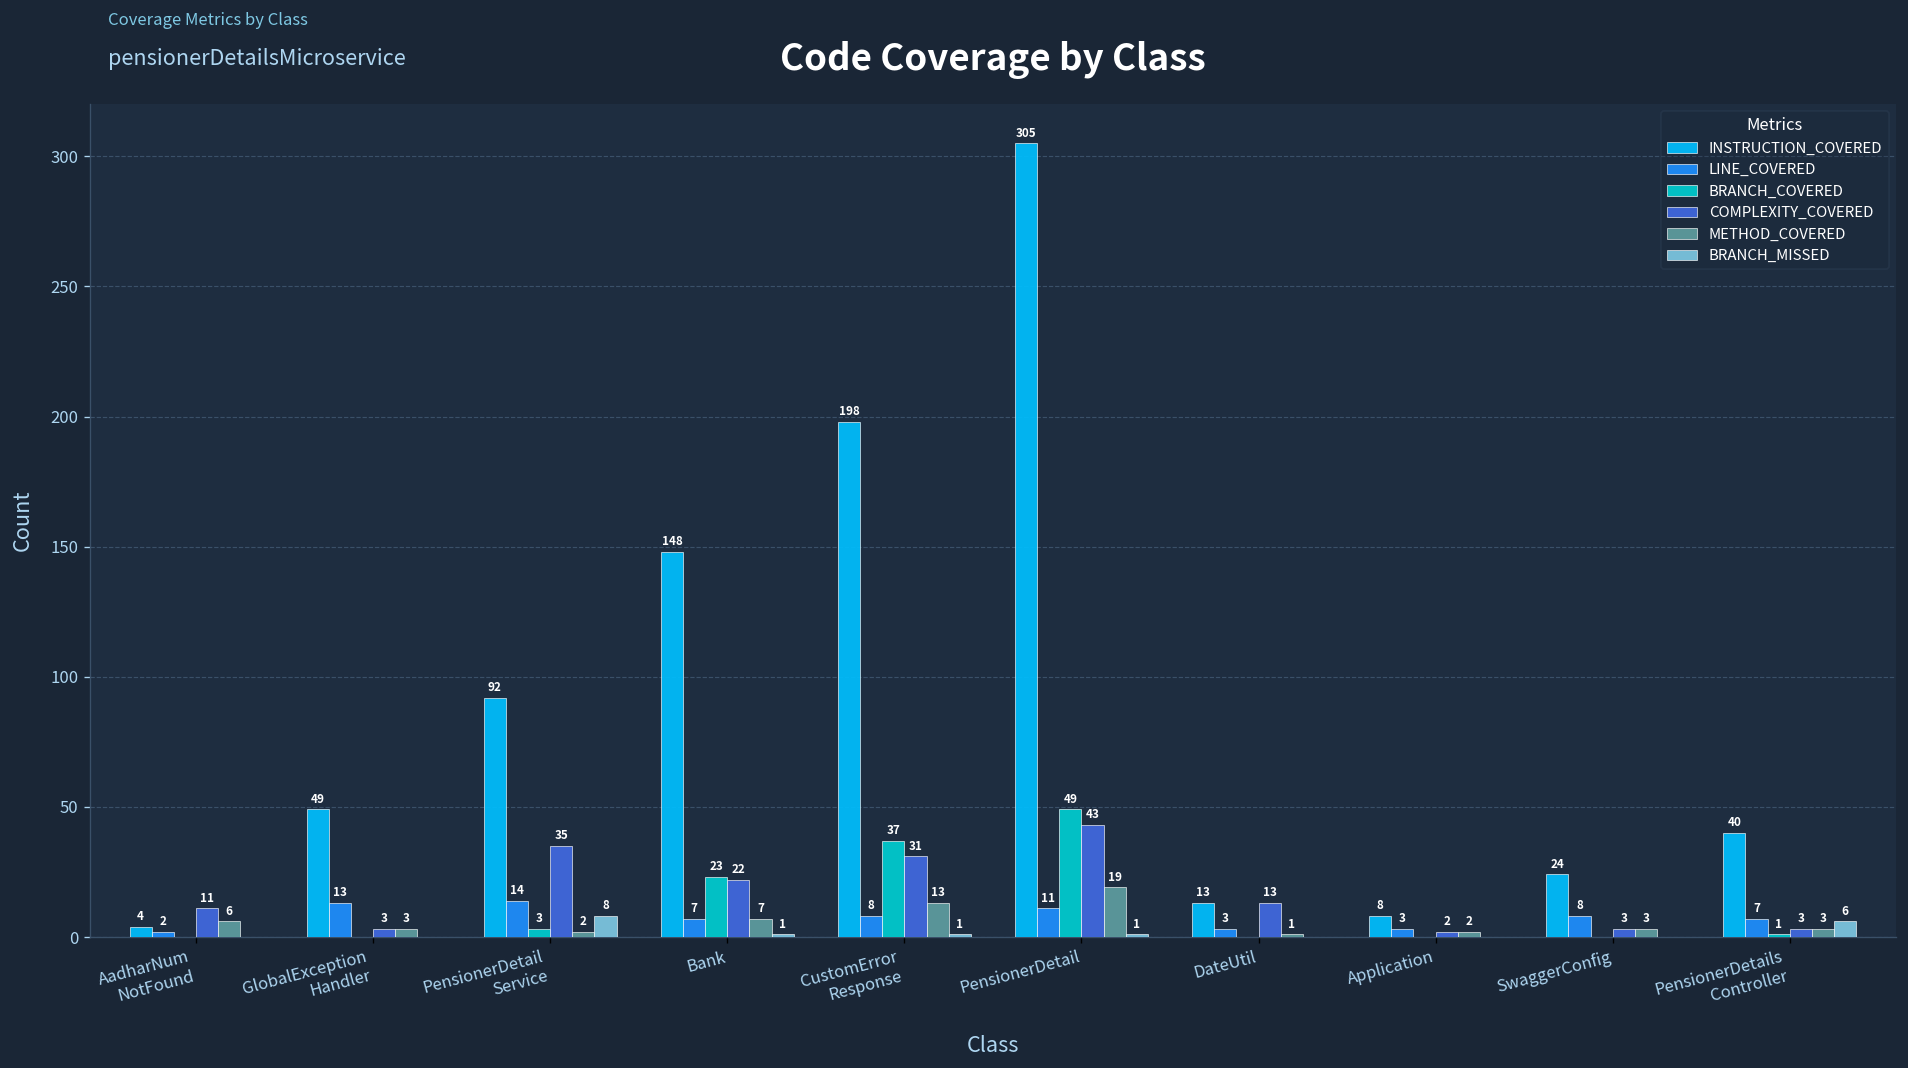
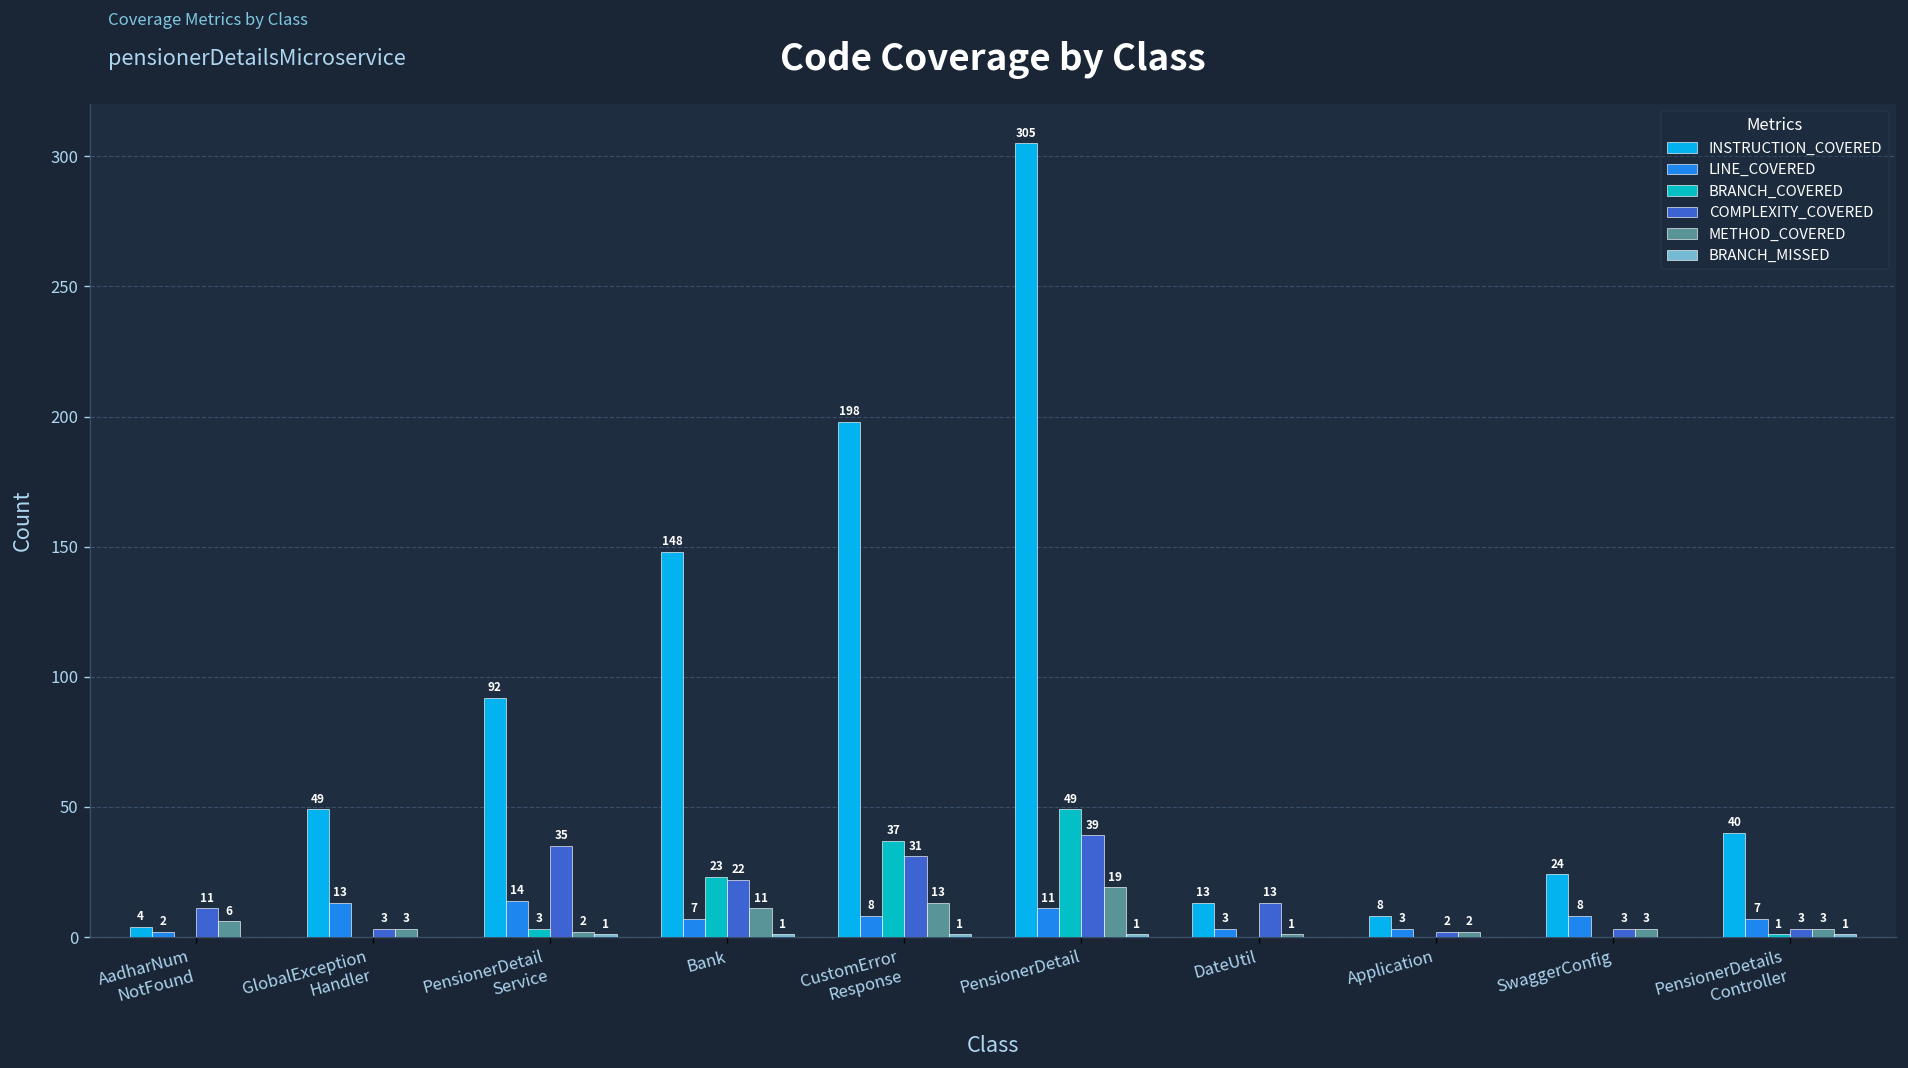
  {
    "COMPLEXITY_COVERED": {
      "AadharNum NotFound": 11,
      "GlobalException Handler": 3,
      "PensionerDetail Service": 35,
      "Bank": 22,
      "CustomError Response": 31,
-     "PensionerDetail": 43,
+     "PensionerDetail": 39,
      "DateUtil": 13,
      "Application": 2,
      "SwaggerConfig": 3,
      "PensionerDetails Controller": 3
    },
    "METHOD_COVERED": {
      "AadharNum NotFound": 6,
      "GlobalException Handler": 3,
      "PensionerDetail Service": 2,
-     "Bank": 7,
+     "Bank": 11,
      "CustomError Response": 13,
      "PensionerDetail": 19,
      "DateUtil": 1,
      "Application": 2,
      "SwaggerConfig": 3,
      "PensionerDetails Controller": 3
    },
    "BRANCH_MISSED": {
-     "PensionerDetail Service": 8,
+     "PensionerDetail Service": 1,
      "Bank": 1,
      "CustomError Response": 1,
      "PensionerDetail": 1,
-     "PensionerDetails Controller": 6
+     "PensionerDetails Controller": 1
    }
  }
